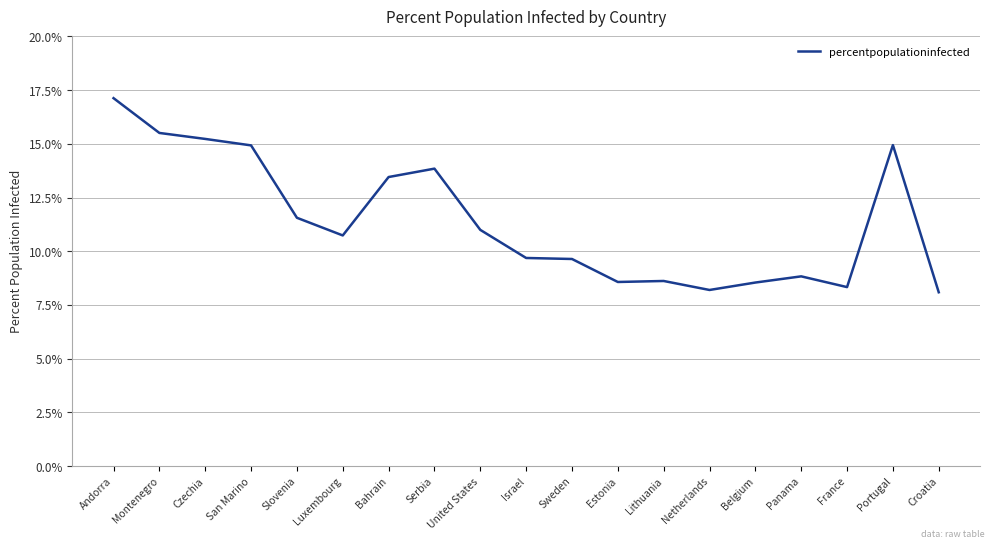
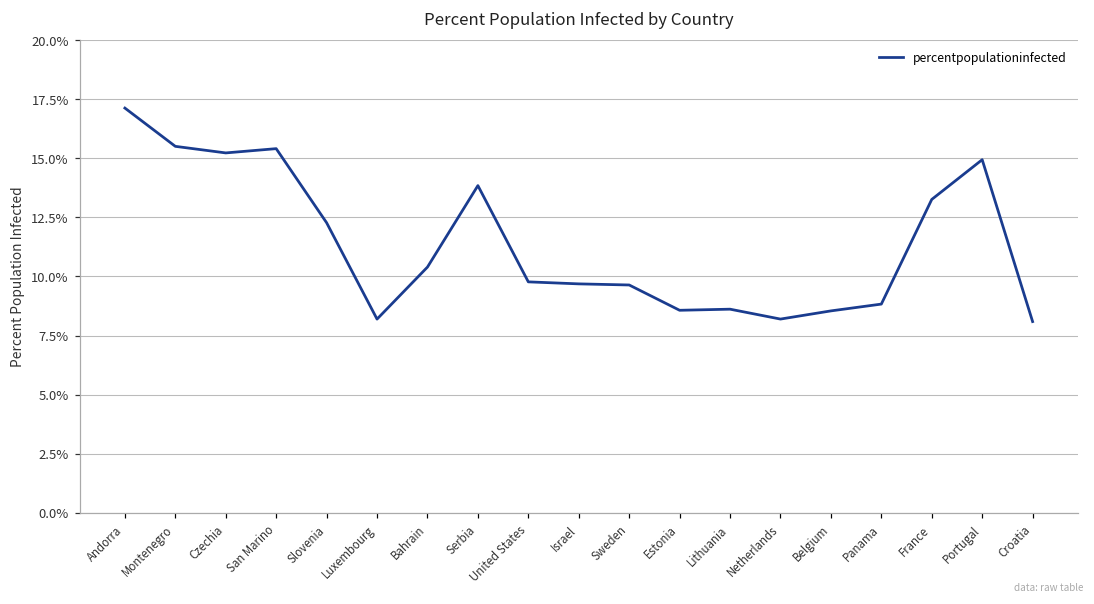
  {
    "Andorra": "17.1%",
    "Montenegro": "15.5%",
    "Czechia": "15.2%",
-   "San Marino": "14.9%",
-   "Slovenia": "11.6%",
-   "Luxembourg": "10.7%",
-   "Bahrain": "13.5%",
+   "San Marino": "15.4%",
+   "Slovenia": "12.3%",
+   "Luxembourg": "8.2%",
+   "Bahrain": "10.4%",
    "Serbia": "13.8%",
-   "United States": "11.0%",
+   "United States": "9.8%",
    "Israel": "9.7%",
    "Sweden": "9.6%",
    "Estonia": "8.6%",
    "Lithuania": "8.6%",
    "Netherlands": "8.2%",
    "Belgium": "8.5%",
    "Panama": "8.8%",
-   "France": "8.3%",
+   "France": "13.3%",
    "Portugal": "14.9%",
    "Croatia": "8.1%"
  }
